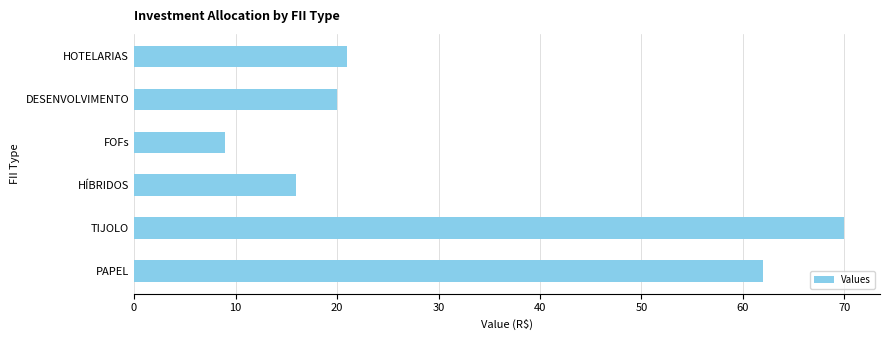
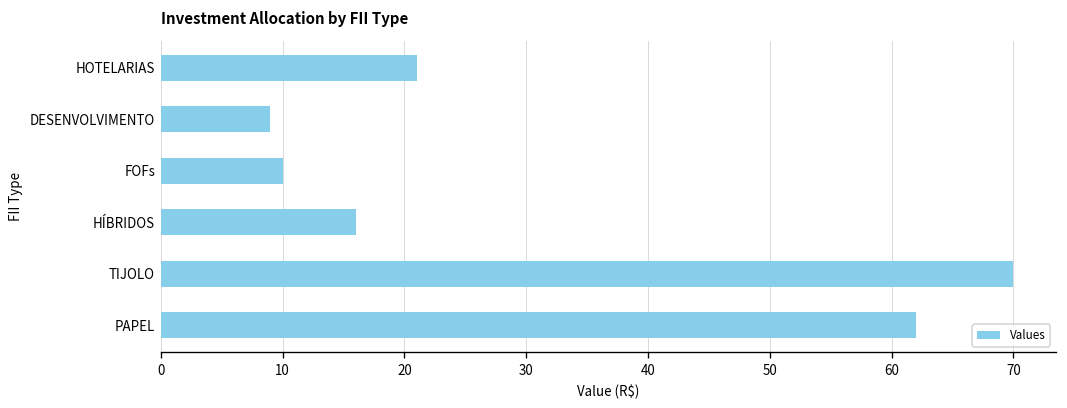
  {
    "HOTELARIAS": 21,
-   "DESENVOLVIMENTO": 20,
-   "FOFs": 9,
+   "DESENVOLVIMENTO": 9,
+   "FOFs": 10,
    "HÍBRIDOS": 16,
    "TIJOLO": 70,
    "PAPEL": 62
  }
